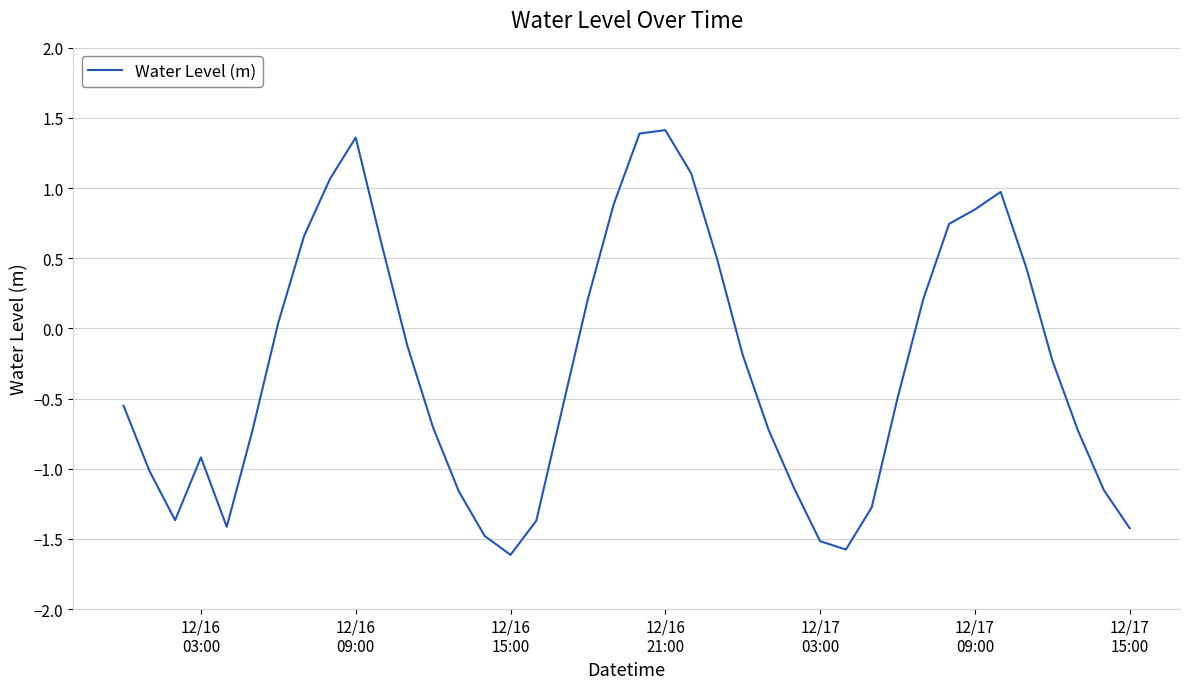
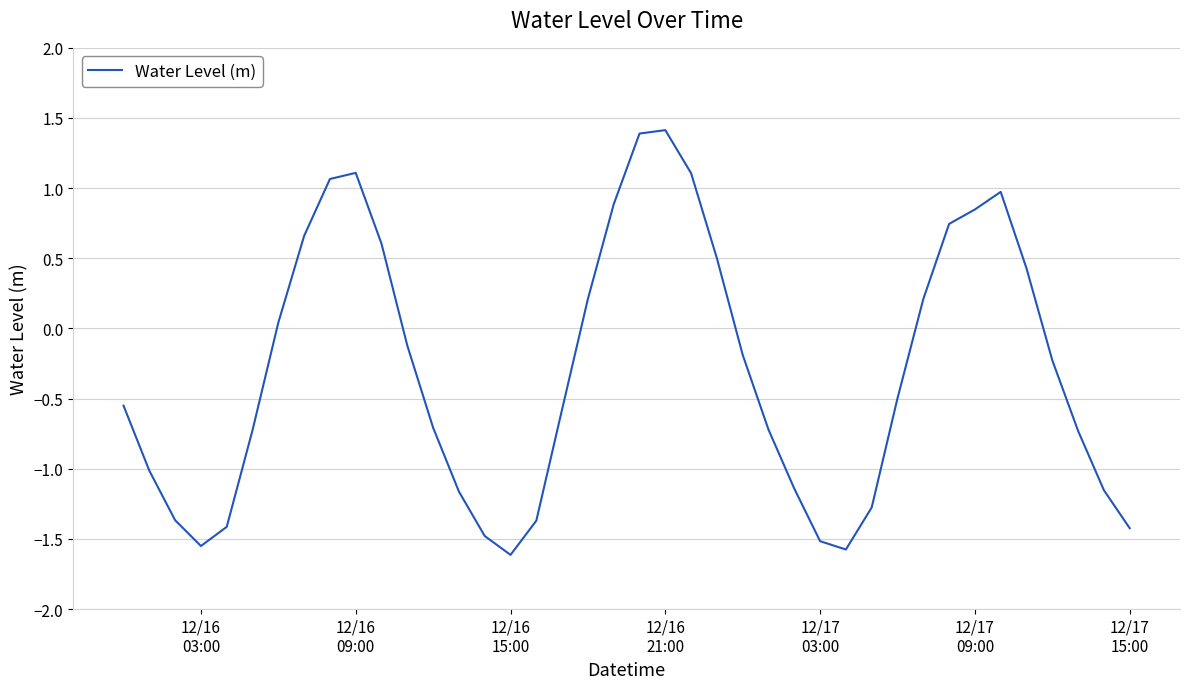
  {
-   "12/16 03:00": -0.92,
-   "12/16 09:00": 1.36,
+   "12/16 03:00": -1.55,
+   "12/16 09:00": 1.11,
    "12/16 15:00": -1.61,
    "12/16 21:00": 1.41,
    "12/17 03:00": -1.52,
    "12/17 09:00": 0.85,
    "12/17 15:00": -1.42
  }
